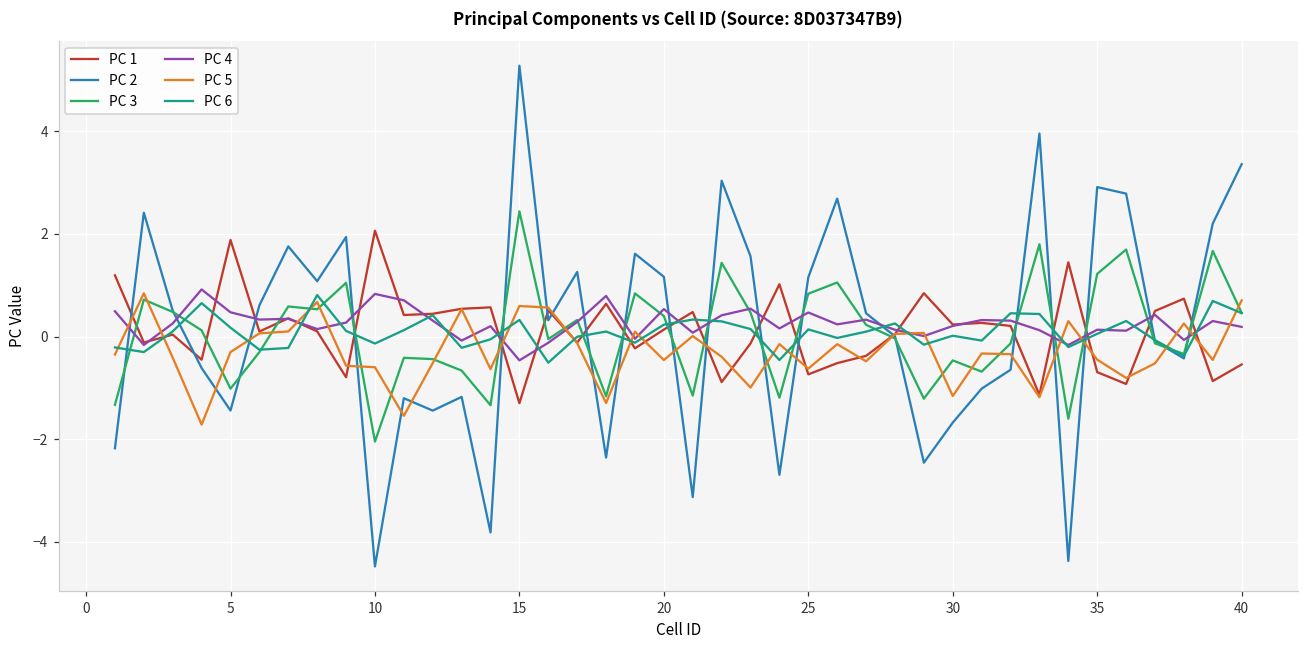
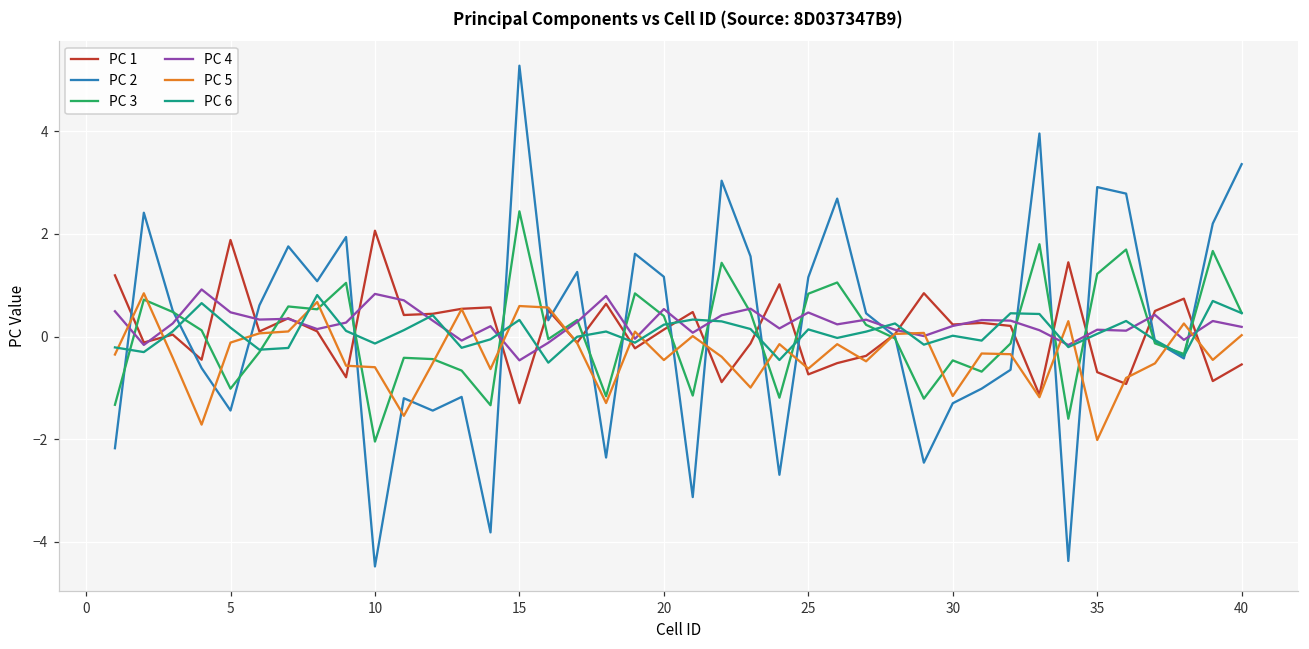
  {
    "PC 1": {
      "5": 1.9,
      "10": 2.1,
      "15": -1.3,
      "20": 0.1,
      "25": -0.7,
      "35": -0.7,
      "40": -0.5
    },
    "PC 2": {
      "5": -1.4,
      "10": -4.5,
      "15": 5.3,
      "20": 1.2,
      "25": 1.2,
-     "30": -1.7,
+     "30": -1.3,
      "35": 2.9,
      "40": 3.4
    },
    "PC 4": {
      "5": 0.5,
      "10": 0.8,
      "15": -0.5,
      "20": 0.5,
      "25": 0.5,
      "35": 0.1,
      "40": 0.2
    },
    "PC 5": {
-     "5": -0.3,
+     "5": -0.1,
      "10": -0.6,
      "15": 0.6,
      "20": -0.5,
      "25": -0.6,
      "30": -1.2,
-     "35": -0.5,
-     "40": 0.7
+     "35": -2.0,
+     "40": 0.0
    }
  }
